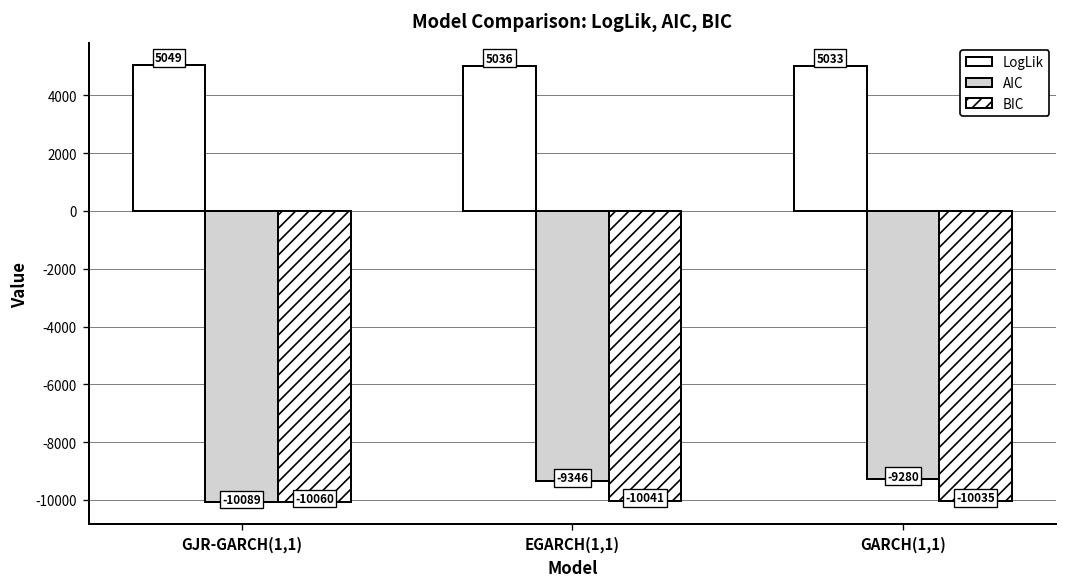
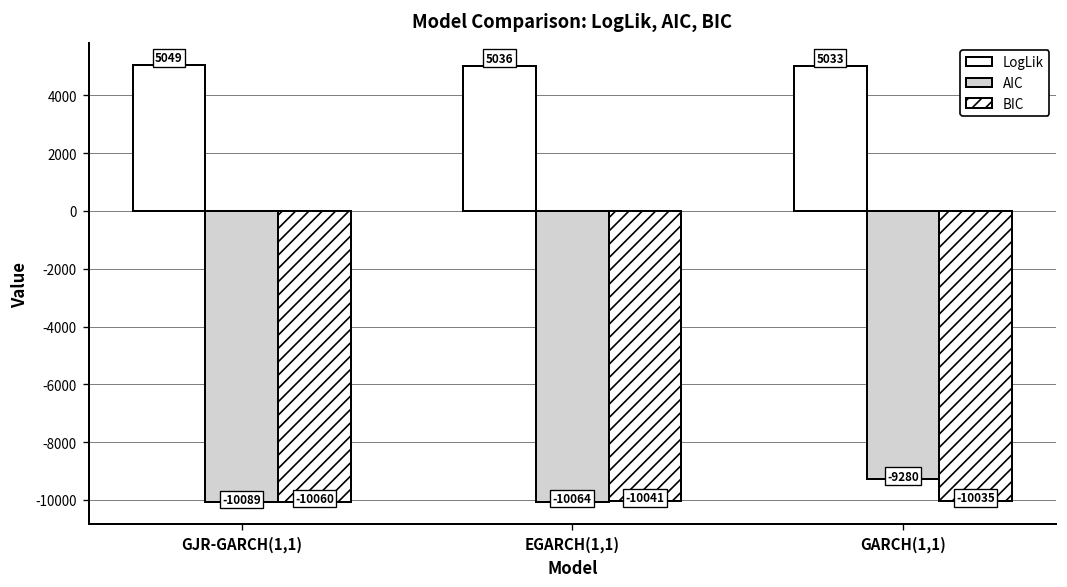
  {
    "AIC": {
-     "EGARCH(1,1)": -9346
+     "EGARCH(1,1)": -10064
    }
  }
